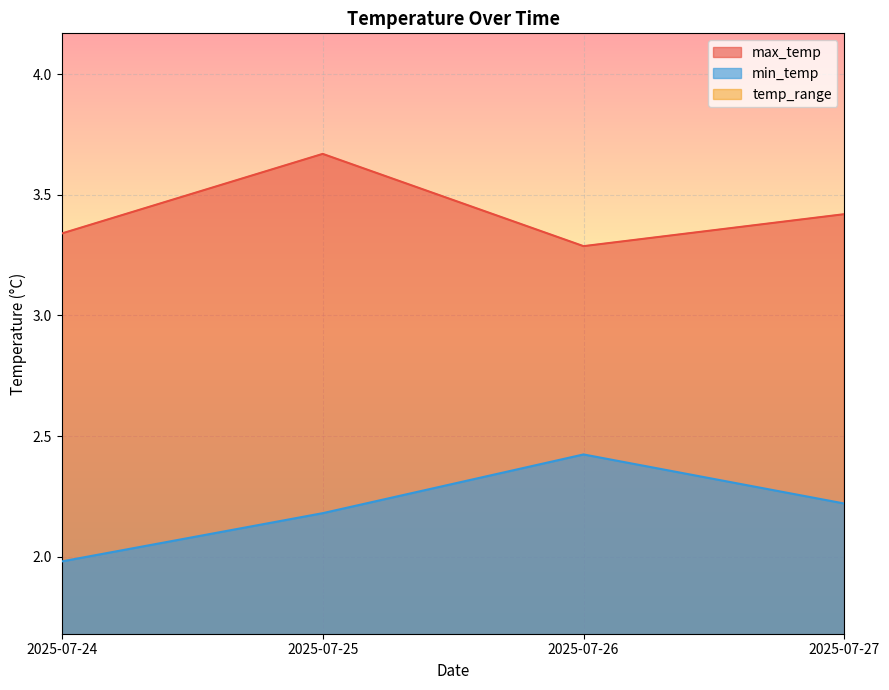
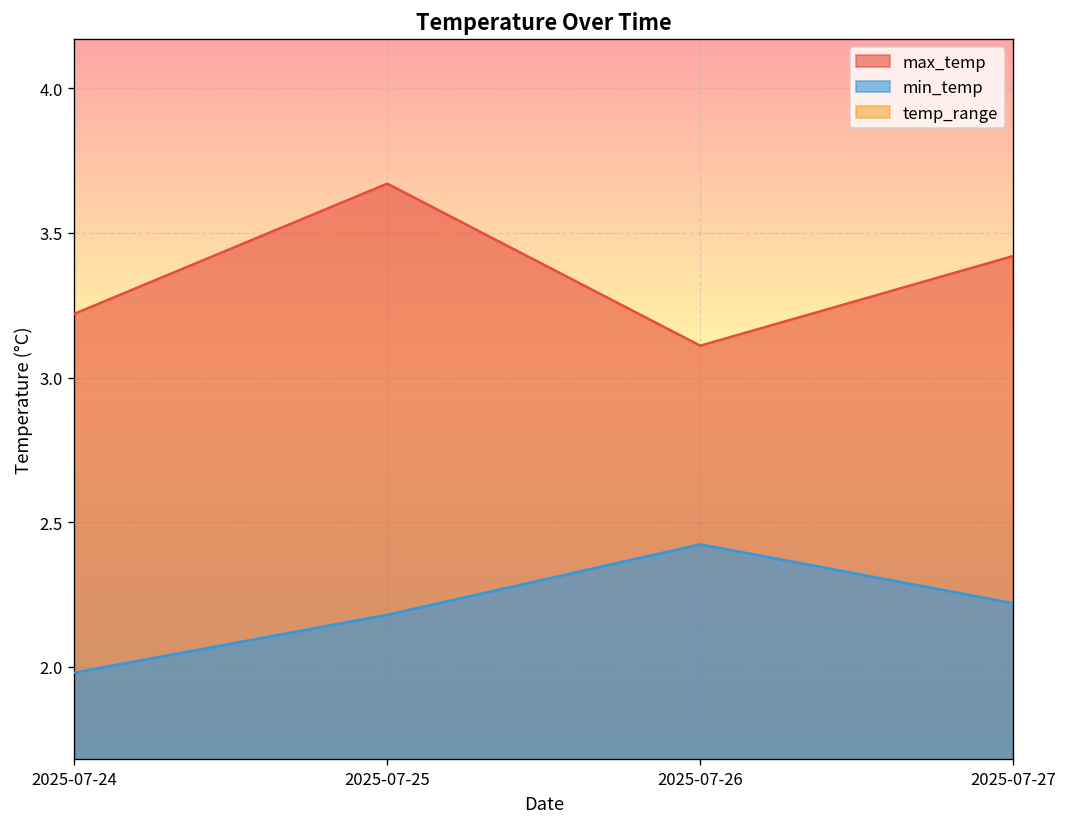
  {
    "max_temp": {
-     "2025-07-24": 3.34,
+     "2025-07-24": 3.22,
      "2025-07-25": 3.67,
-     "2025-07-26": 3.29,
+     "2025-07-26": 3.11,
      "2025-07-27": 3.42
    },
    "min_temp": {
      "2025-07-24": 1.98,
      "2025-07-25": 2.18,
      "2025-07-26": 2.42,
      "2025-07-27": 2.22
    }
  }
